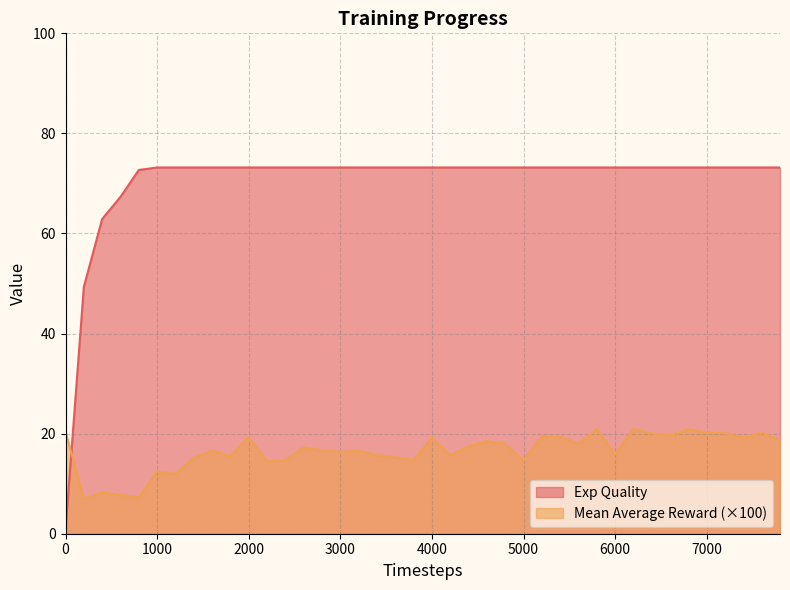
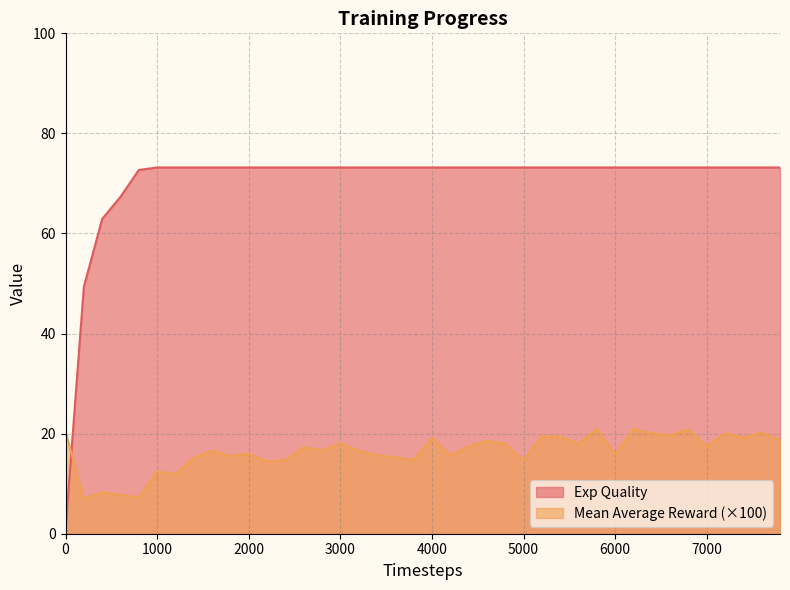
  {
    "Exp Quality": {
      "0": 1,
      "1000": 73,
      "2000": 73,
      "3000": 73,
      "4000": 73,
      "5000": 73,
      "6000": 73,
      "7000": 73
    },
    "Mean Average Reward (×100)": {
      "0": 20,
      "1000": 12,
-     "2000": 19,
-     "3000": 16,
+     "2000": 16,
+     "3000": 18,
      "4000": 19,
      "5000": 15,
      "6000": 16,
-     "7000": 20
+     "7000": 17
    }
  }
